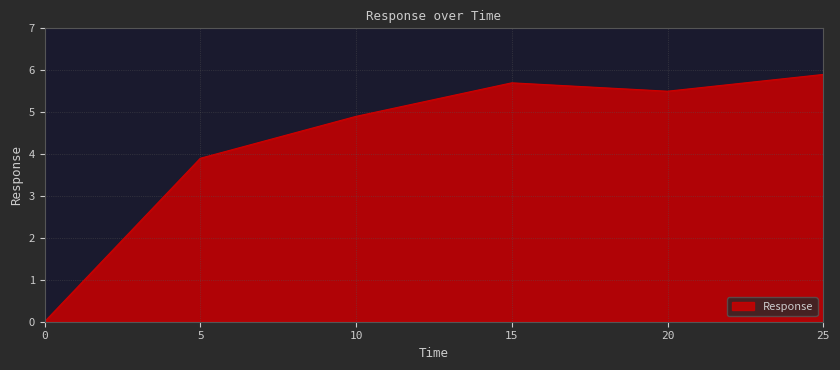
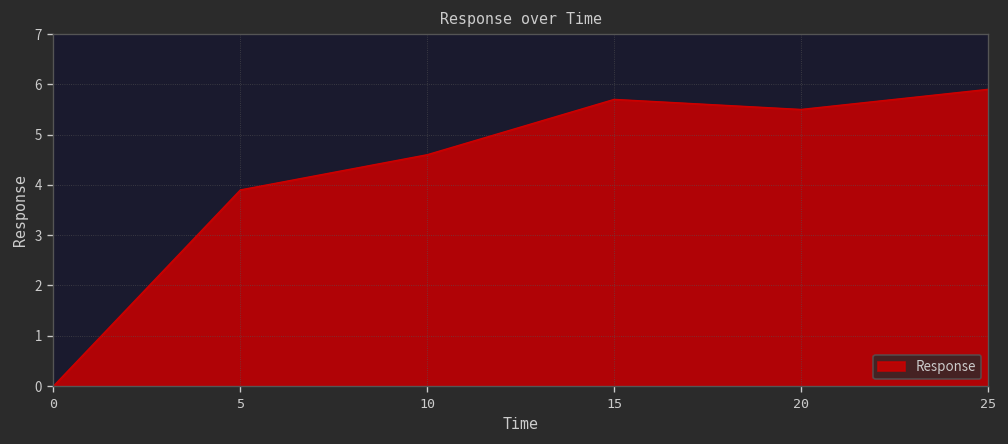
  {
    "0": 0.0,
    "5": 3.9,
-   "10": 4.9,
+   "10": 4.6,
    "15": 5.7,
    "20": 5.5,
    "25": 5.9
  }
